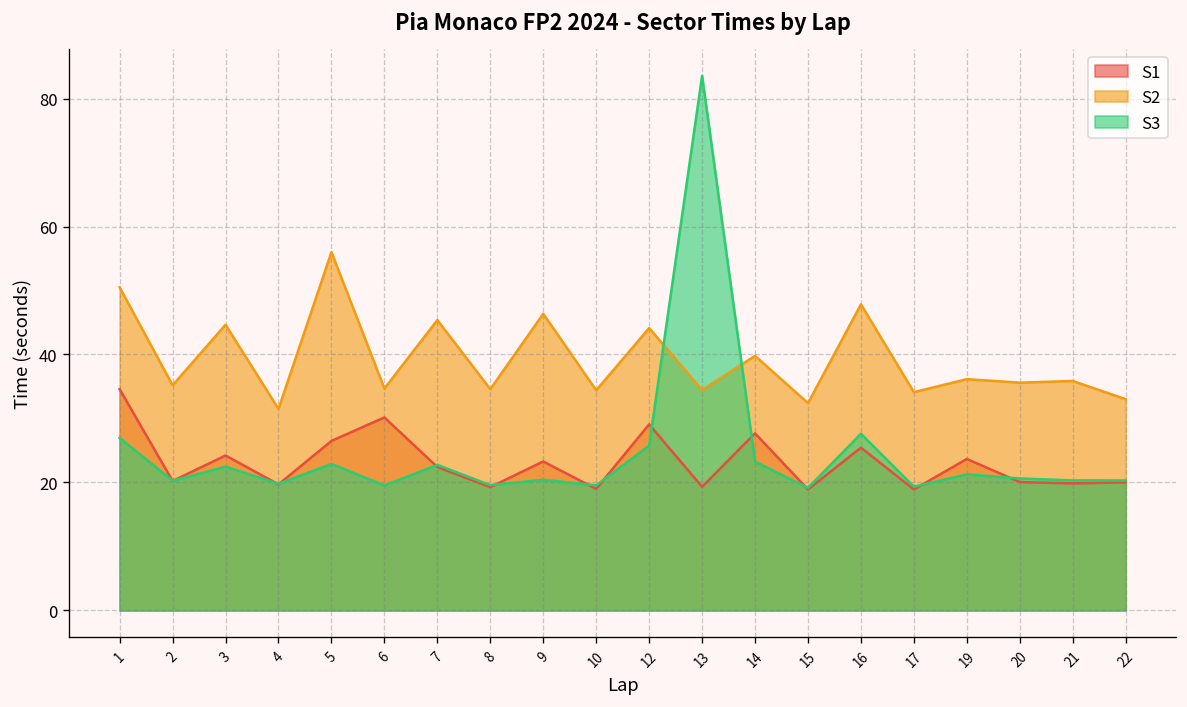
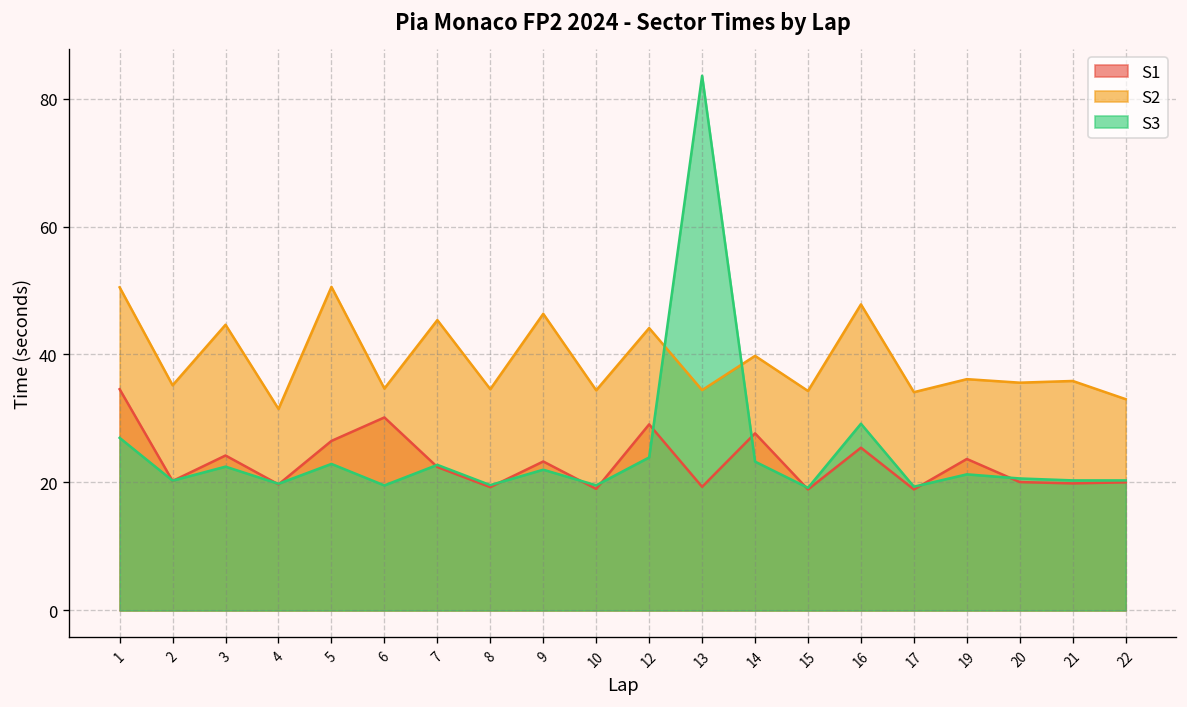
  {
    "S1": {
      "1": 35,
      "3": 24,
      "5": 26,
      "6": 30,
      "9": 23,
      "10": 19,
      "12": 29,
      "13": 19,
      "14": 28,
      "16": 25,
      "19": 24,
      "20": 20
    },
    "S2": {
      "1": 51,
      "2": 35,
      "3": 45,
      "4": 31,
-     "5": 56,
+     "5": 51,
      "6": 35,
      "7": 45,
      "8": 35,
      "9": 46,
      "10": 34,
      "12": 44,
      "13": 34,
      "14": 40,
-     "15": 32,
+     "15": 34,
      "16": 48,
      "17": 34,
      "19": 36,
      "20": 36,
      "21": 36,
      "22": 33
    },
    "S3": {
      "1": 27,
      "3": 22,
      "5": 23,
      "6": 20,
-     "9": 20,
+     "9": 22,
      "10": 20,
-     "12": 26,
+     "12": 24,
      "13": 84,
      "14": 23,
-     "16": 28,
+     "16": 29,
      "19": 21,
      "20": 21
    }
  }
